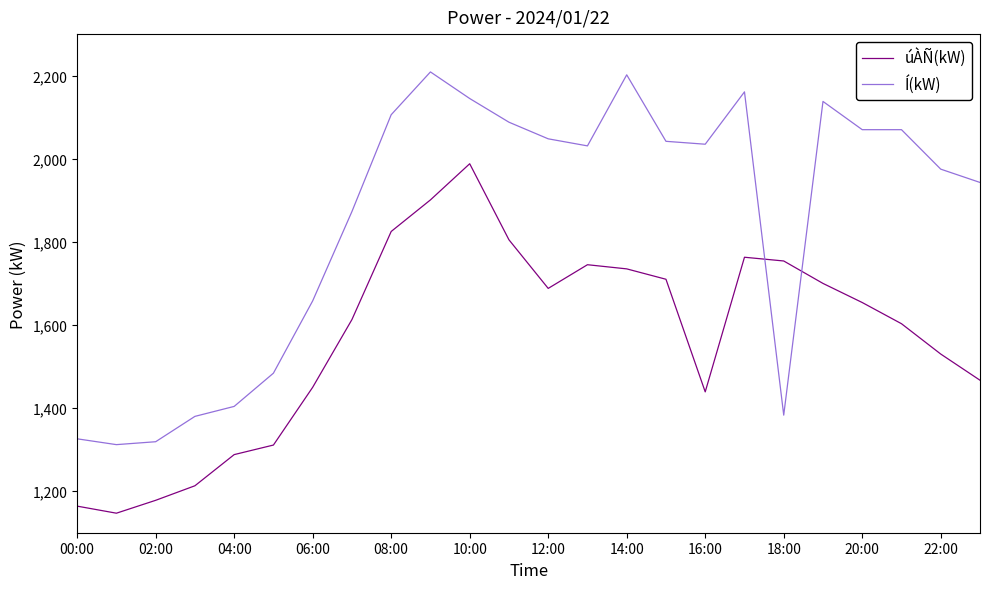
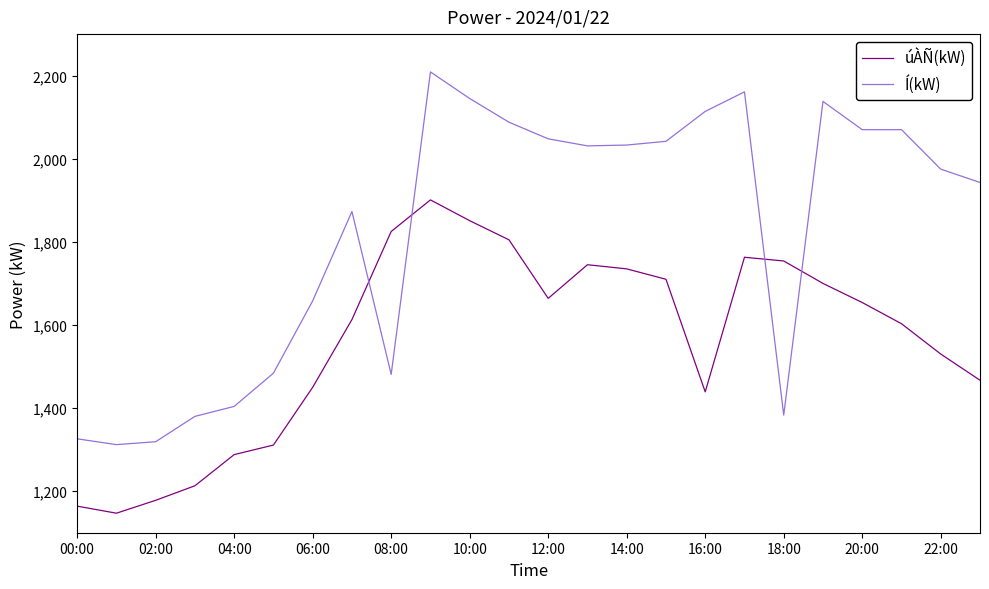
  {
    "úÀÑ(kW)": {
      "00:00": "1,160",
      "02:00": "1,180",
      "04:00": "1,290",
      "06:00": "1,450",
      "08:00": "1,830",
-     "10:00": "1,990",
-     "12:00": "1,690",
+     "10:00": "1,850",
+     "12:00": "1,660",
      "14:00": "1,740",
      "16:00": "1,440",
      "18:00": "1,750",
      "20:00": "1,650",
      "22:00": "1,530"
    },
    "Í(kW)": {
      "00:00": "1,330",
      "02:00": "1,320",
      "04:00": "1,400",
      "06:00": "1,660",
-     "08:00": "2,110",
+     "08:00": "1,480",
      "10:00": "2,150",
      "12:00": "2,050",
-     "14:00": "2,200",
-     "16:00": "2,040",
+     "14:00": "2,030",
+     "16:00": "2,110",
      "18:00": "1,380",
      "20:00": "2,070",
      "22:00": "1,980"
    }
  }
